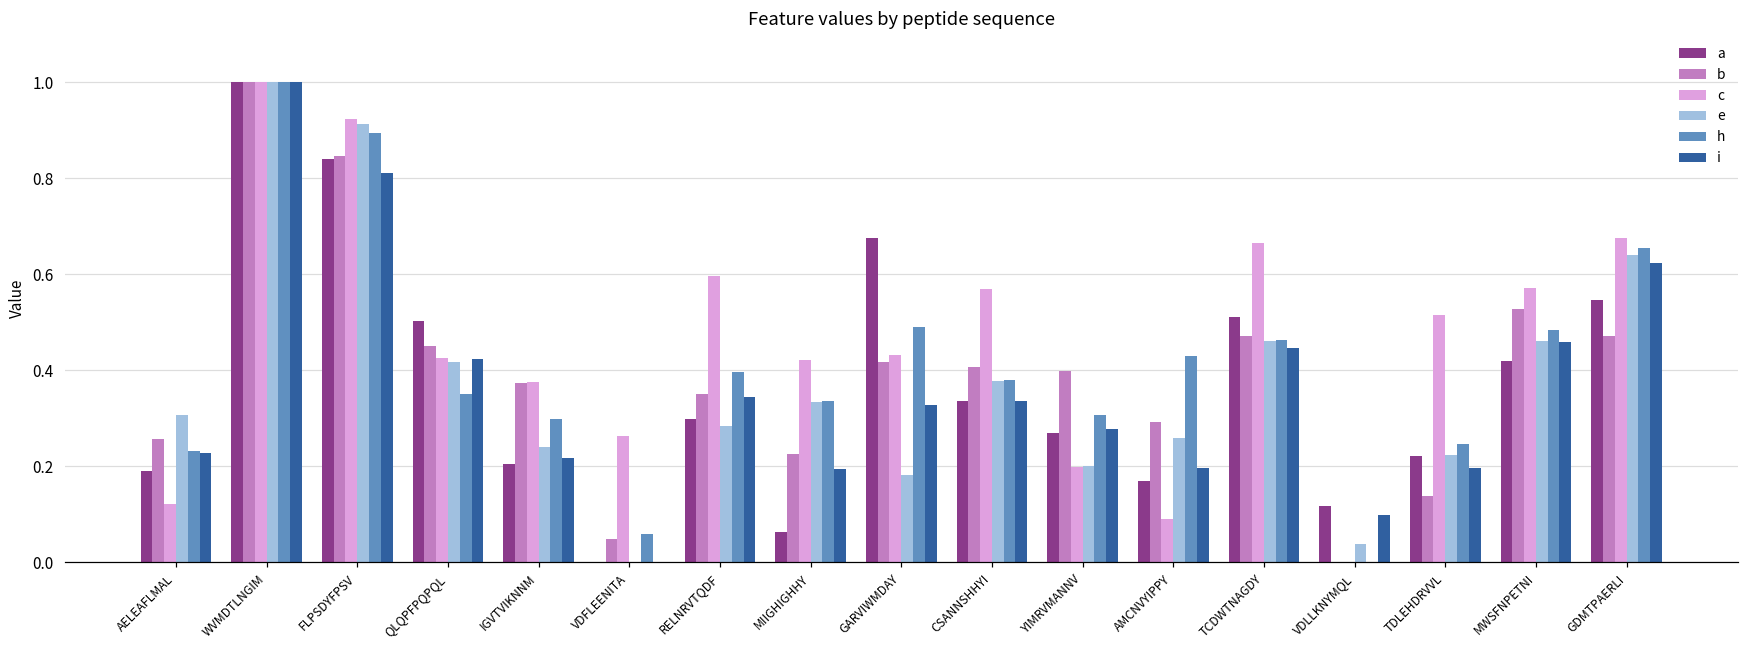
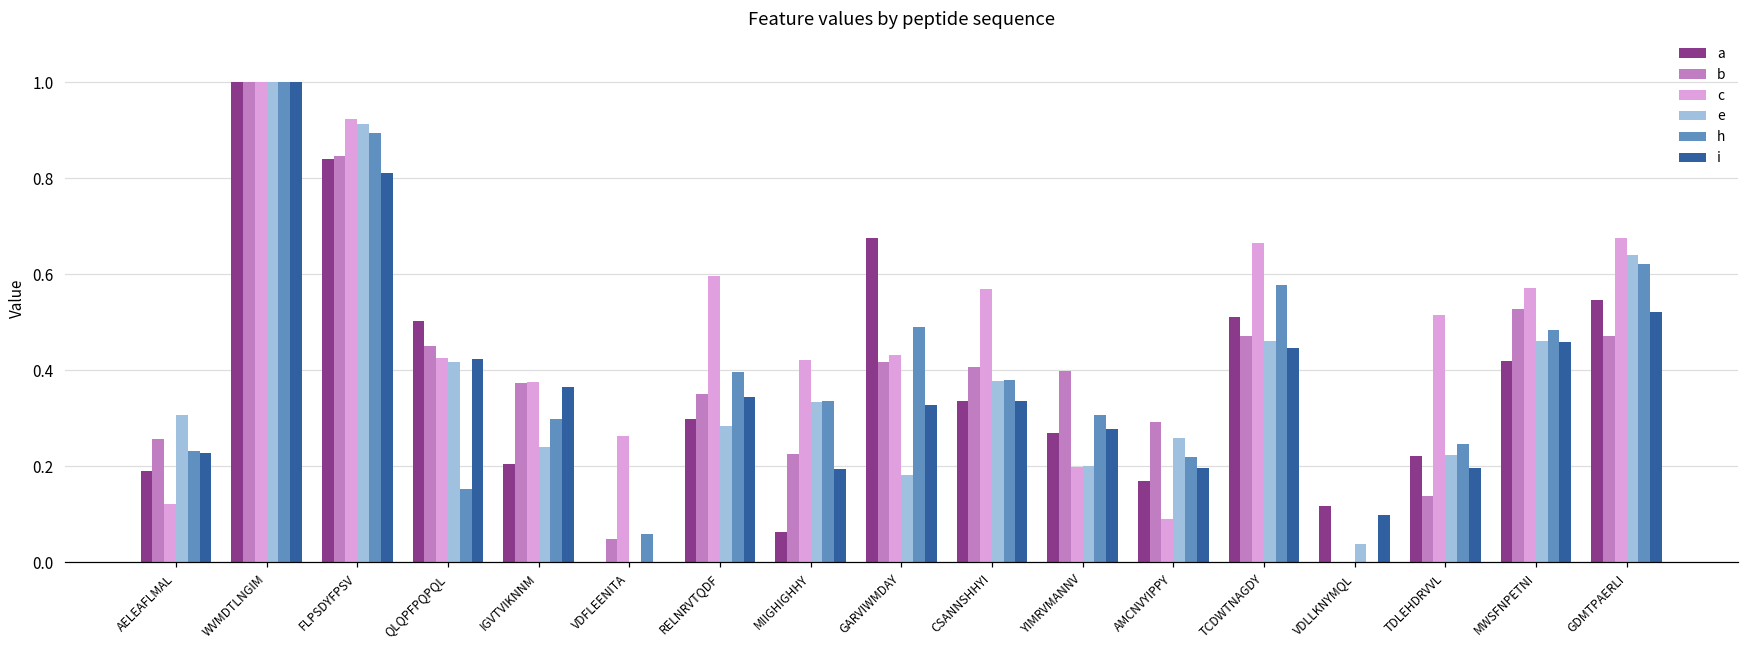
  {
    "a": {
      "AELEAFLMAL": 0.19,
      "WVMDTLNGIM": 1.00,
      "FLPSDYFPSV": 0.84,
      "QLQPFPQPQL": 0.50,
      "IGVTVIKNNM": 0.20,
      "VDFLEENITA": 0.00,
      "RELNRVTQDF": 0.30,
      "MIIGHIGHHY": 0.06,
      "GARVIWMDAY": 0.68,
      "CSANNSHHYI": 0.34,
      "YIMRVMANNV": 0.27,
      "AMCNVYIPPY": 0.17,
      "TCDWTNAGDY": 0.51,
      "VDLLKNYMQL": 0.12,
      "TDLEHDRVVL": 0.22,
      "MWSFNPETNI": 0.42,
      "GDMTPAERLI": 0.55
    },
    "e": {
      "AELEAFLMAL": 0.31,
      "WVMDTLNGIM": 1.00,
      "FLPSDYFPSV": 0.91,
      "QLQPFPQPQL": 0.42,
      "IGVTVIKNNM": 0.24,
      "VDFLEENITA": 0.00,
      "RELNRVTQDF": 0.28,
      "MIIGHIGHHY": 0.33,
      "GARVIWMDAY": 0.18,
      "CSANNSHHYI": 0.38,
      "YIMRVMANNV": 0.20,
      "AMCNVYIPPY": 0.26,
      "TCDWTNAGDY": 0.46,
      "VDLLKNYMQL": 0.04,
      "TDLEHDRVVL": 0.22,
      "MWSFNPETNI": 0.46,
      "GDMTPAERLI": 0.64
    },
    "h": {
      "AELEAFLMAL": 0.23,
      "WVMDTLNGIM": 1.00,
      "FLPSDYFPSV": 0.89,
-     "QLQPFPQPQL": 0.35,
+     "QLQPFPQPQL": 0.15,
      "IGVTVIKNNM": 0.30,
      "VDFLEENITA": 0.06,
      "RELNRVTQDF": 0.40,
      "MIIGHIGHHY": 0.34,
      "GARVIWMDAY": 0.49,
      "CSANNSHHYI": 0.38,
      "YIMRVMANNV": 0.31,
-     "AMCNVYIPPY": 0.43,
-     "TCDWTNAGDY": 0.46,
+     "AMCNVYIPPY": 0.22,
+     "TCDWTNAGDY": 0.58,
      "VDLLKNYMQL": 0.00,
      "TDLEHDRVVL": 0.25,
      "MWSFNPETNI": 0.48,
-     "GDMTPAERLI": 0.65
+     "GDMTPAERLI": 0.62
    },
    "i": {
      "AELEAFLMAL": 0.23,
      "WVMDTLNGIM": 1.00,
      "FLPSDYFPSV": 0.81,
      "QLQPFPQPQL": 0.42,
-     "IGVTVIKNNM": 0.22,
+     "IGVTVIKNNM": 0.36,
      "VDFLEENITA": 0.00,
      "RELNRVTQDF": 0.34,
      "MIIGHIGHHY": 0.19,
      "GARVIWMDAY": 0.33,
      "CSANNSHHYI": 0.34,
      "YIMRVMANNV": 0.28,
      "AMCNVYIPPY": 0.20,
      "TCDWTNAGDY": 0.45,
      "VDLLKNYMQL": 0.10,
      "TDLEHDRVVL": 0.20,
      "MWSFNPETNI": 0.46,
-     "GDMTPAERLI": 0.62
+     "GDMTPAERLI": 0.52
    }
  }
